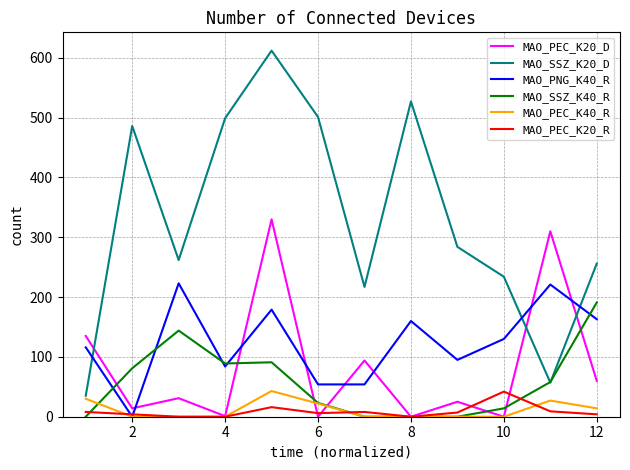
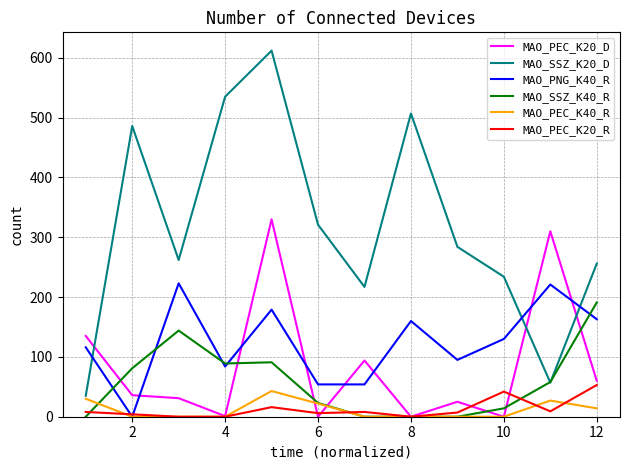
  {
    "MAO_PEC_K20_D": {
-     "2": 10,
+     "2": 40,
      "6": 0,
      "12": 60
    },
    "MAO_SSZ_K20_D": {
      "2": 490,
-     "4": 500,
-     "6": 500,
-     "8": 530,
+     "4": 540,
+     "6": 320,
+     "8": 510,
      "10": 230,
      "12": 260
    },
    "MAO_PNG_K40_R": {
      "4": 80,
      "6": 50,
      "8": 160,
      "10": 130,
      "12": 160
    },
    "MAO_SSZ_K40_R": {
      "2": 80,
      "4": 90,
      "10": 10,
      "12": 190
    },
    "MAO_PEC_K40_R": {
      "12": 10
    },
    "MAO_PEC_K20_R": {
      "6": 10,
      "10": 40,
-     "12": 0
+     "12": 50
    }
  }
